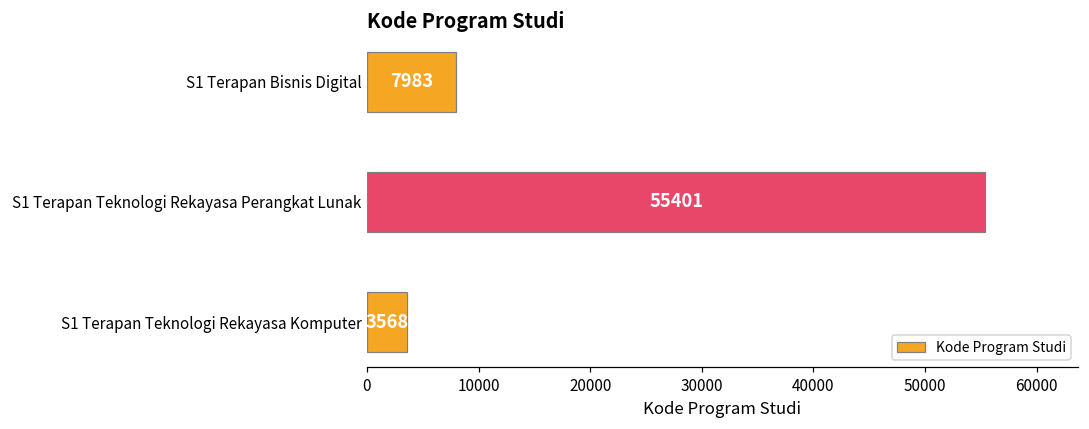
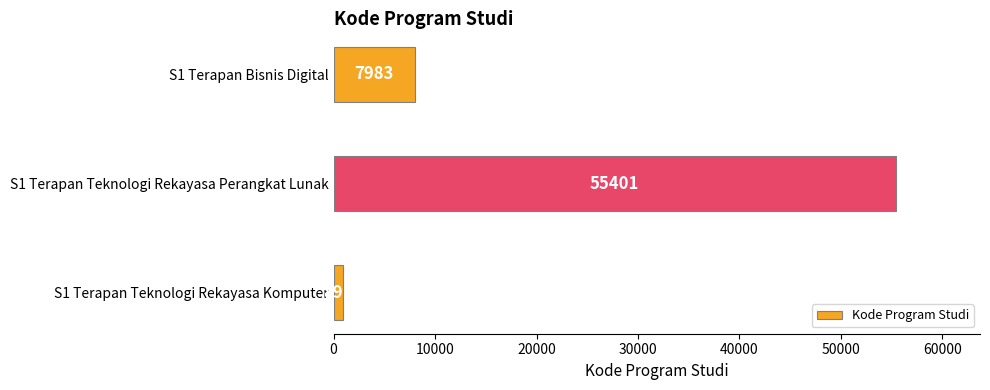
  {
-   "S1 Terapan Teknologi Rekayasa Komputer": 3600
+   "S1 Terapan Teknologi Rekayasa Komputer": 900
  }
